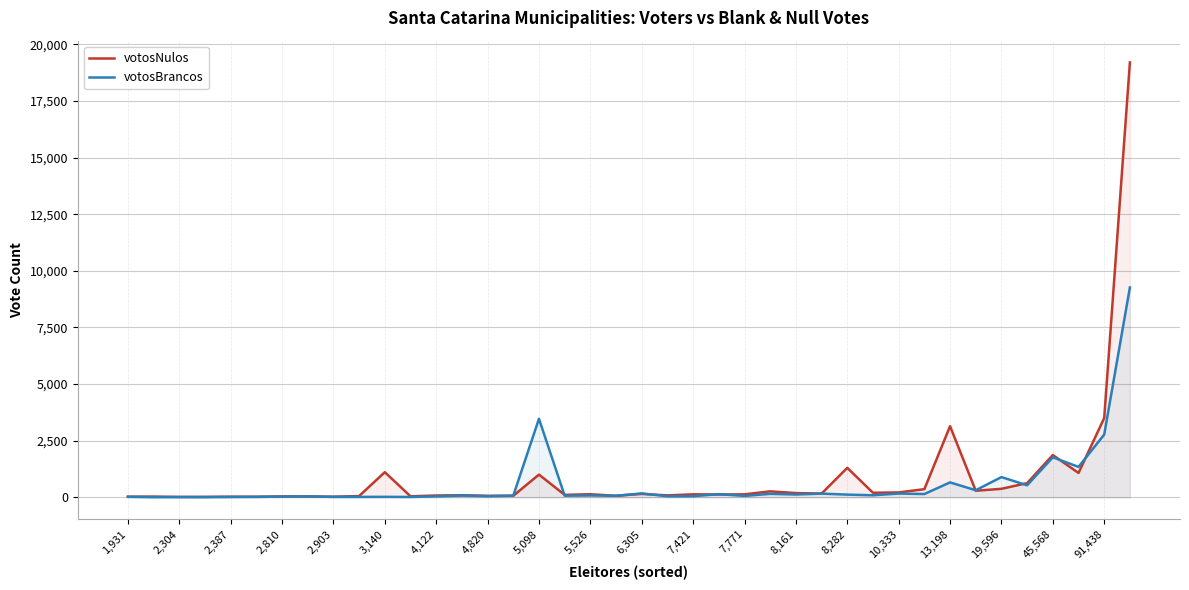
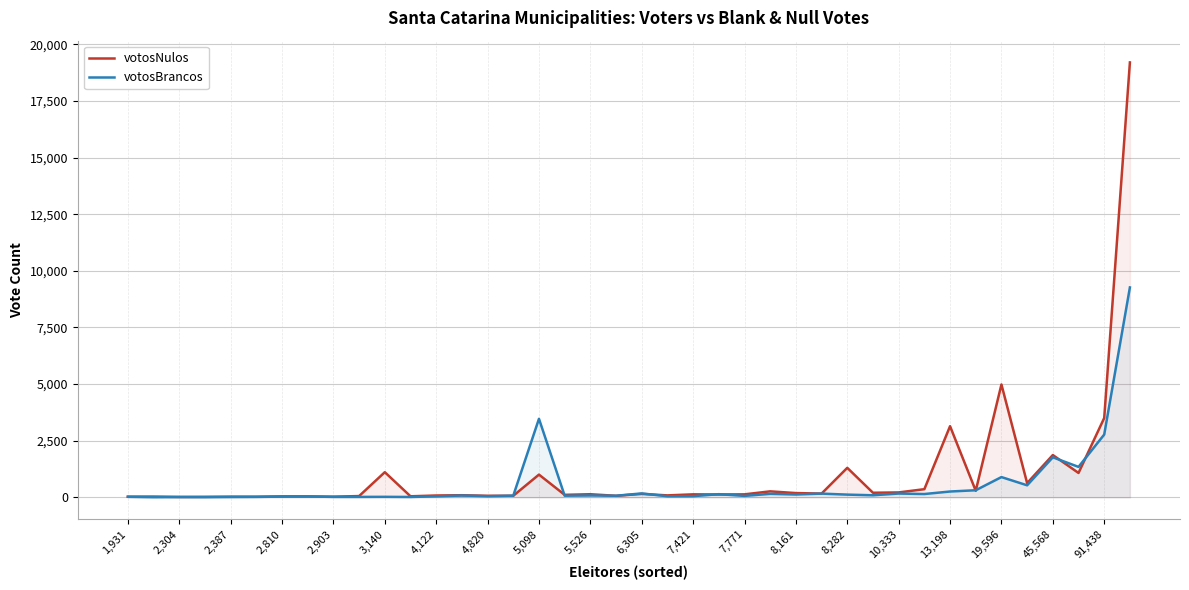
  {
    "votosNulos": {
      "3,140": "1,100",
      "5,098": "1,000",
      "8,282": "1,300",
      "13,198": "3,100",
-     "19,596": "400",
+     "19,596": "5,000",
      "91,438": "3,500"
    },
    "votosBrancos": {
      "3,140": "0",
      "5,098": "3,500",
      "8,282": "100",
-     "13,198": "700",
+     "13,198": "300",
      "19,596": "900",
      "91,438": "2,800"
    }
  }
